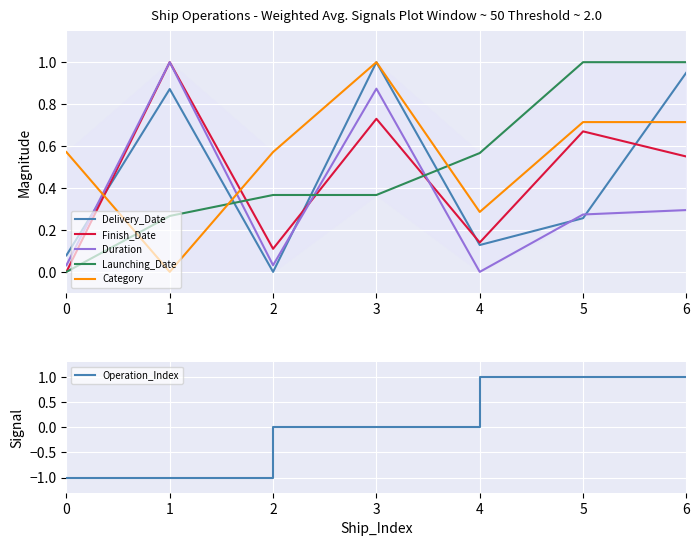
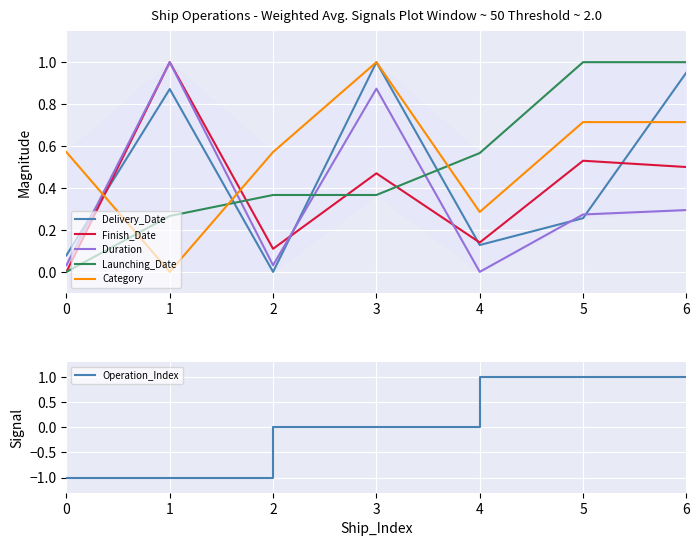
  {
    "Ship Operations - Weighted Avg. Signals Plot Window ~ 50 Threshold ~ 2.0": {
      "Delivery_Date": {
        "0": 0.08,
        "1": 0.87,
        "2": 0.00,
        "5": 0.26,
        "6": 0.95
      },
      "Finish_Date": {
        "2": 0.11,
-       "3": 0.73,
-       "5": 0.67,
-       "6": 0.55
+       "3": 0.47,
+       "5": 0.53,
+       "6": 0.50
      },
      "Duration": {
        "0": 0.03,
        "2": 0.03,
        "3": 0.87,
        "4": 0.00,
        "5": 0.27,
        "6": 0.29
      },
      "Launching_Date": {
        "2": 0.37,
        "3": 0.37
      },
      "Category": {
        "4": 0.29,
        "5": 0.71,
        "6": 0.71
      }
    }
  }
